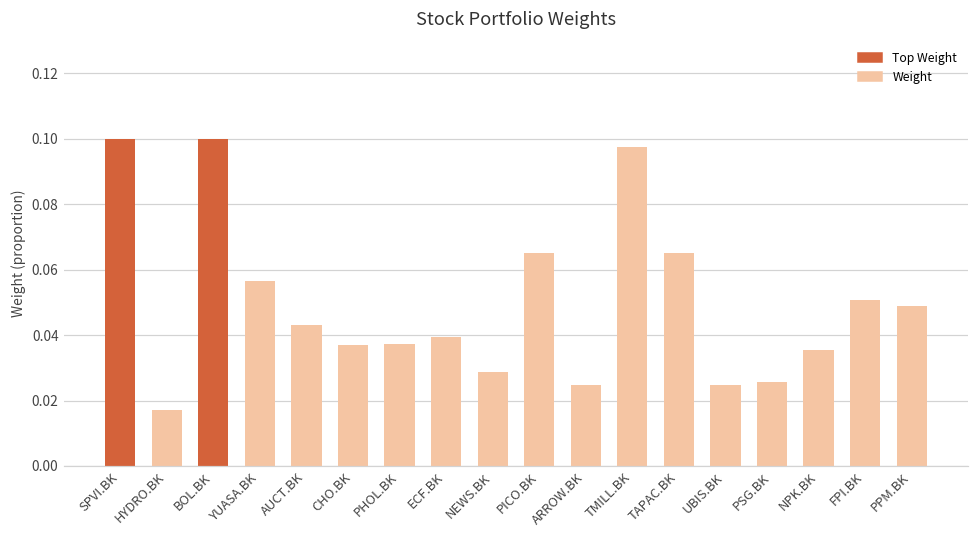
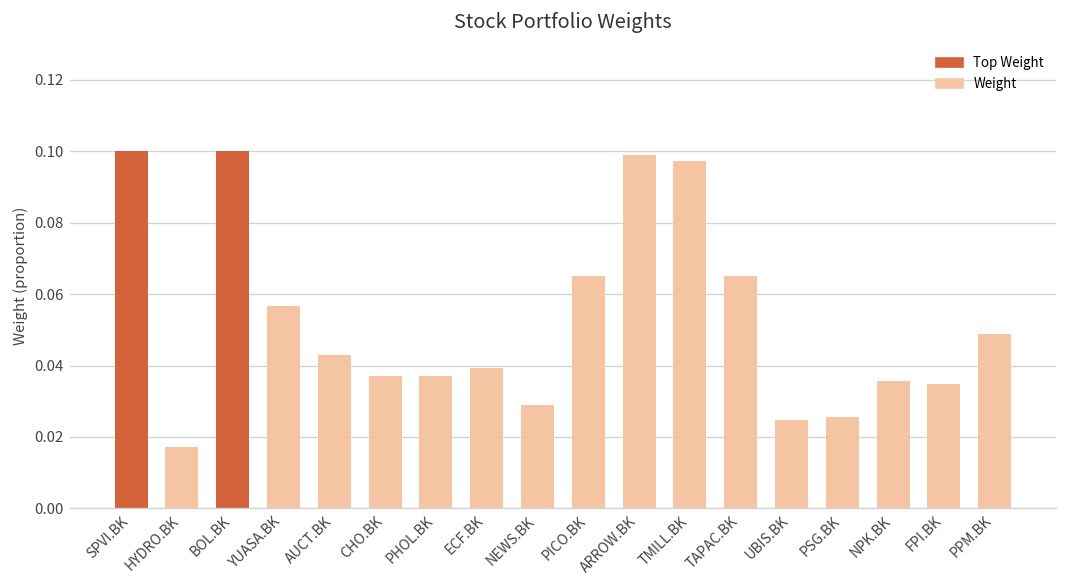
  {
    "SPVI.BK": 0.100,
    "HYDRO.BK": 0.017,
    "BOL.BK": 0.100,
    "YUASA.BK": 0.057,
    "AUCT.BK": 0.043,
    "CHO.BK": 0.037,
    "PHOL.BK": 0.037,
    "ECF.BK": 0.039,
    "NEWS.BK": 0.029,
    "PICO.BK": 0.065,
-   "ARROW.BK": 0.025,
+   "ARROW.BK": 0.099,
    "TMILL.BK": 0.097,
    "TAPAC.BK": 0.065,
    "UBIS.BK": 0.025,
    "PSG.BK": 0.026,
    "NPK.BK": 0.036,
-   "FPI.BK": 0.051,
+   "FPI.BK": 0.035,
    "PPM.BK": 0.049
  }
